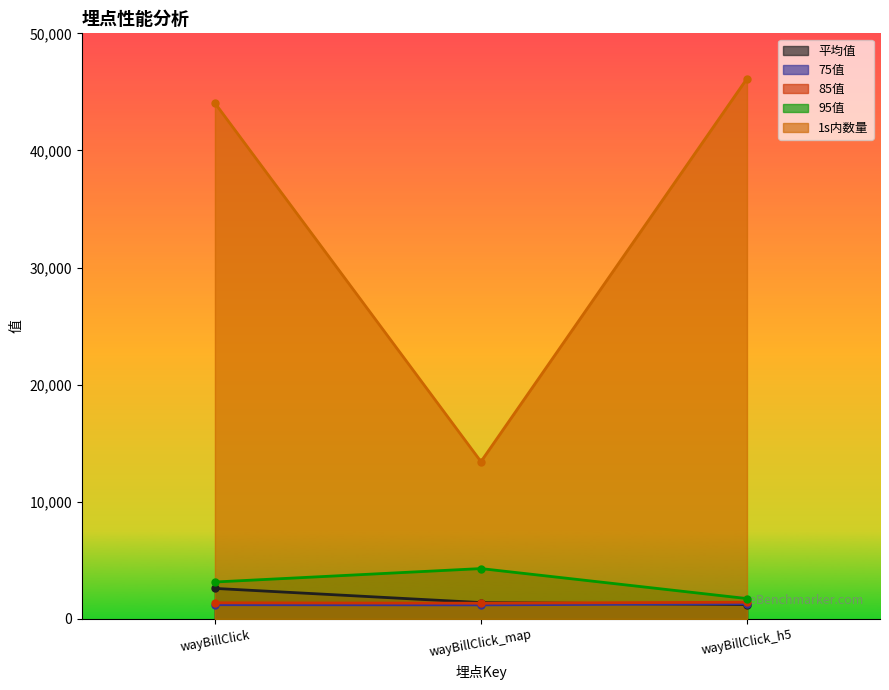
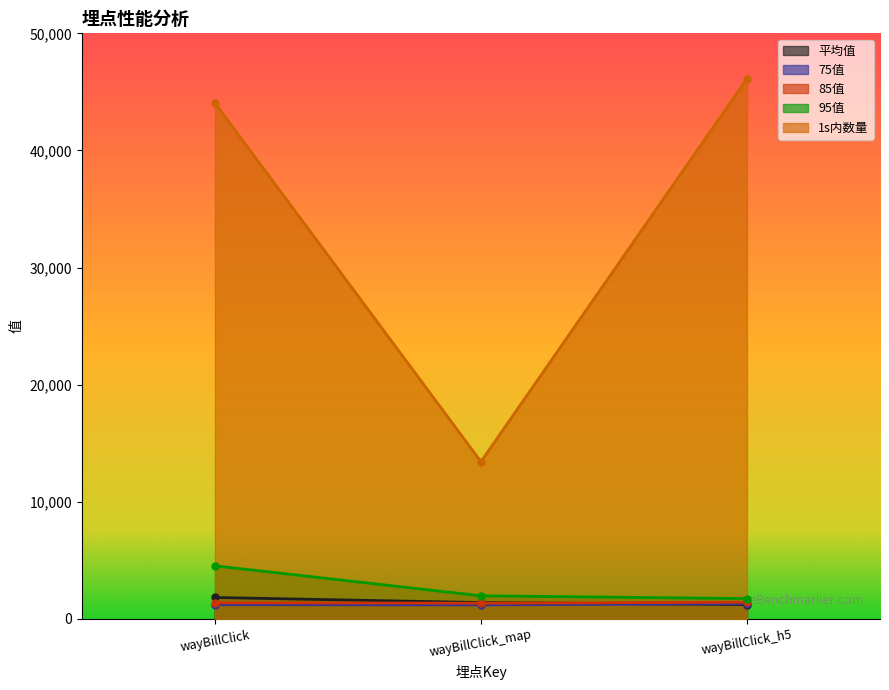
  {
    "平均值": {
-     "wayBillClick": "2,600"
+     "wayBillClick": "1,800"
    },
    "95值": {
-     "wayBillClick": "3,200",
-     "wayBillClick_map": "4,300",
+     "wayBillClick": "4,500",
+     "wayBillClick_map": "2,000",
      "wayBillClick_h5": "1,700"
    }
  }
